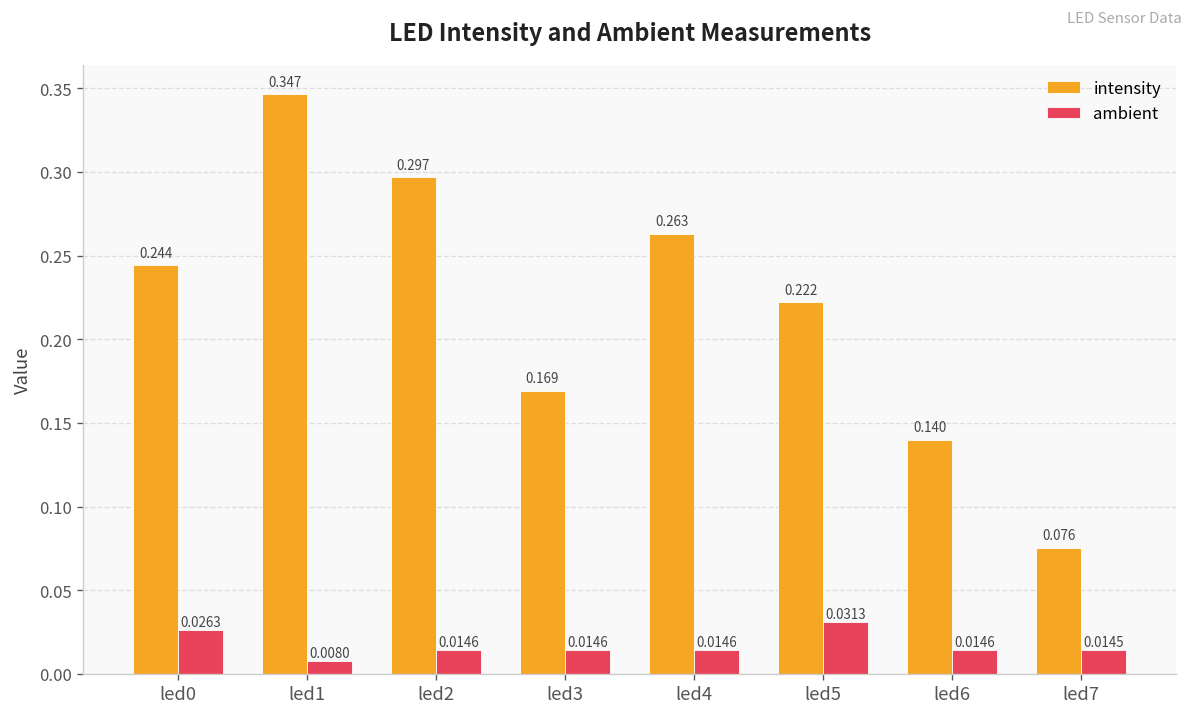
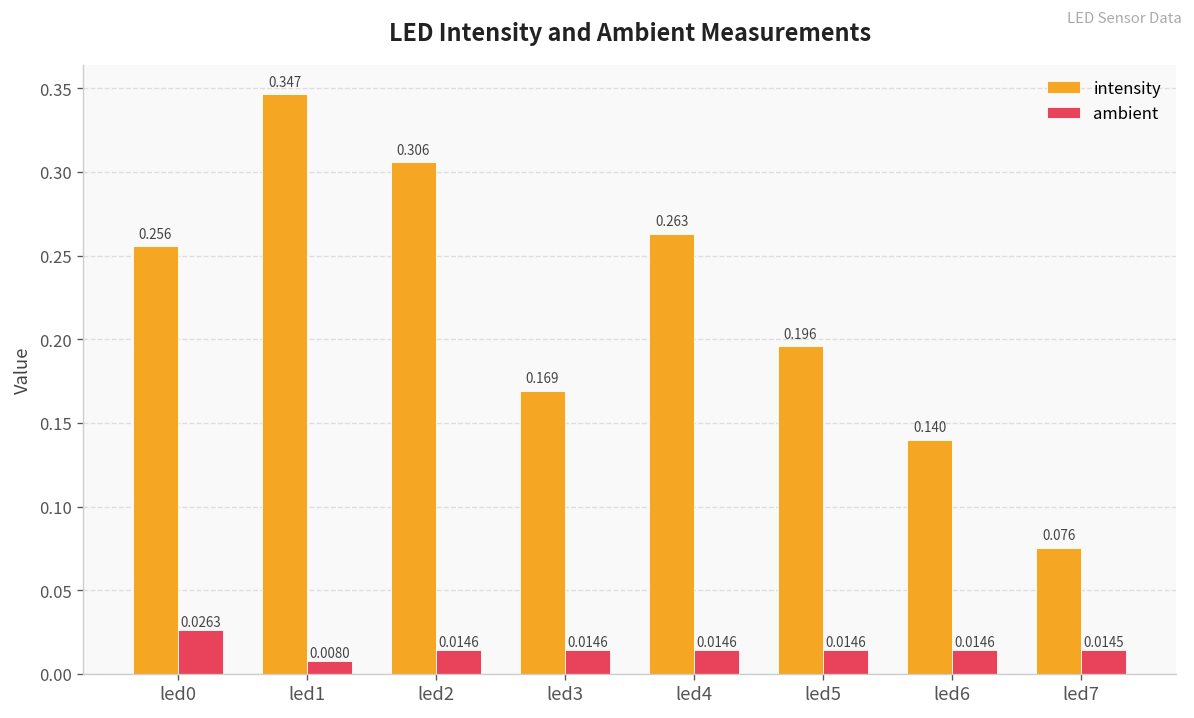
  {
    "intensity": {
-     "led0": 0.244,
+     "led0": 0.256,
      "led1": 0.347,
-     "led2": 0.297,
+     "led2": 0.306,
      "led3": 0.169,
      "led4": 0.263,
-     "led5": 0.222,
+     "led5": 0.196,
      "led6": 0.140,
      "led7": 0.076
    },
    "ambient": {
      "led0": 0.0263,
      "led1": 0.0080,
      "led2": 0.0146,
      "led3": 0.0146,
      "led4": 0.0146,
-     "led5": 0.0313,
+     "led5": 0.0146,
      "led6": 0.0146,
      "led7": 0.0145
    }
  }
